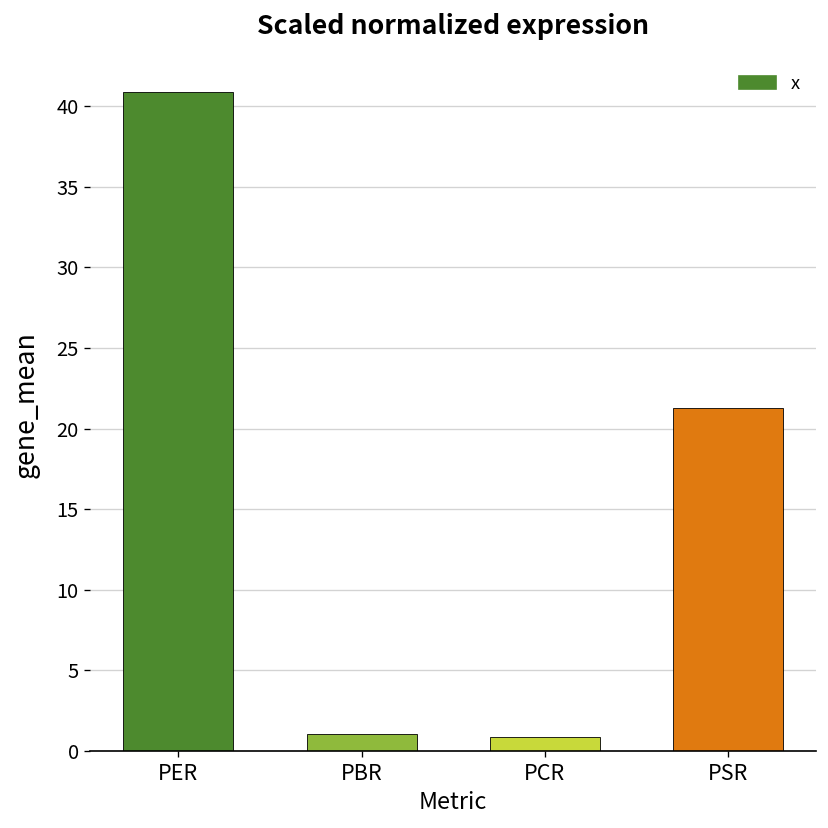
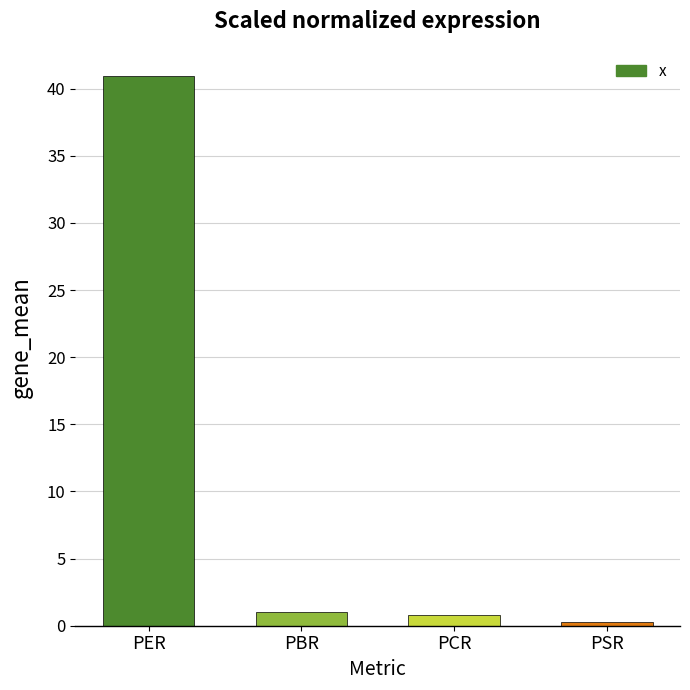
  {
    "PER": 40.9,
    "PBR": 1.0,
    "PCR": 0.8,
-   "PSR": 21.3
+   "PSR": 0.3
  }
